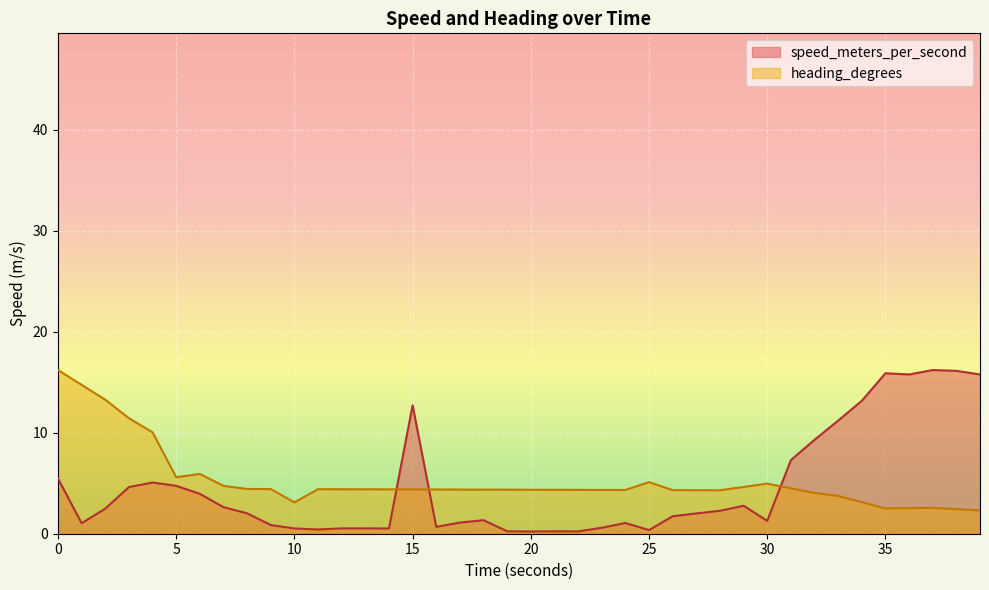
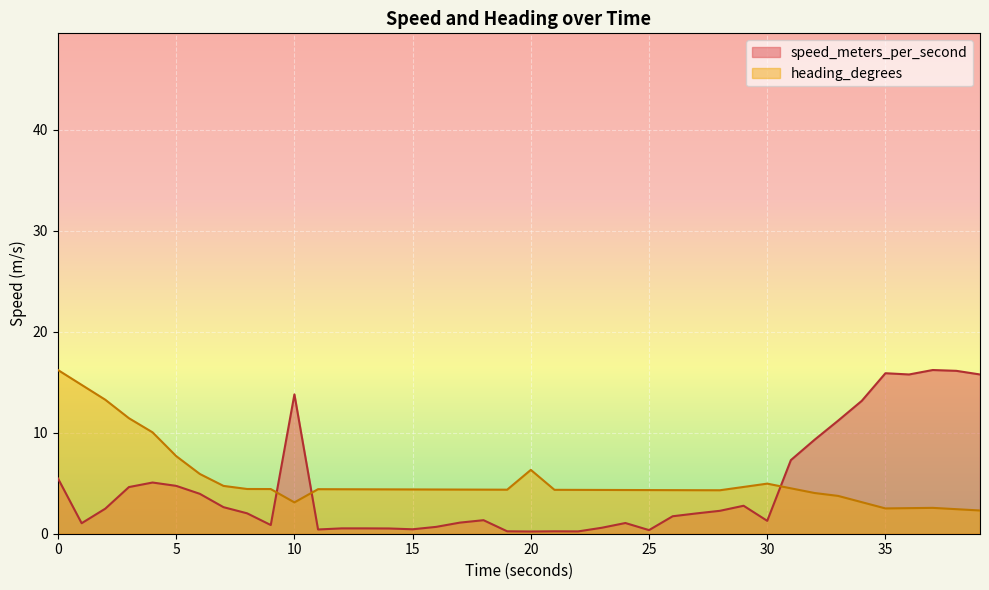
  {
    "speed_meters_per_second": {
      "0": 5.5,
      "5": 4.7,
-     "10": 0.5,
-     "15": 12.7,
+     "10": 13.8,
+     "15": 0.4,
      "20": 0.2,
      "25": 0.4,
      "30": 1.3,
      "35": 15.9
    },
    "heading_degrees": {
      "0": 16.2,
-     "5": 5.6,
+     "5": 7.7,
      "10": 3.1,
      "15": 4.4,
-     "20": 4.4,
-     "25": 5.1,
+     "20": 6.3,
+     "25": 4.3,
      "30": 5.0,
      "35": 2.5
    }
  }
